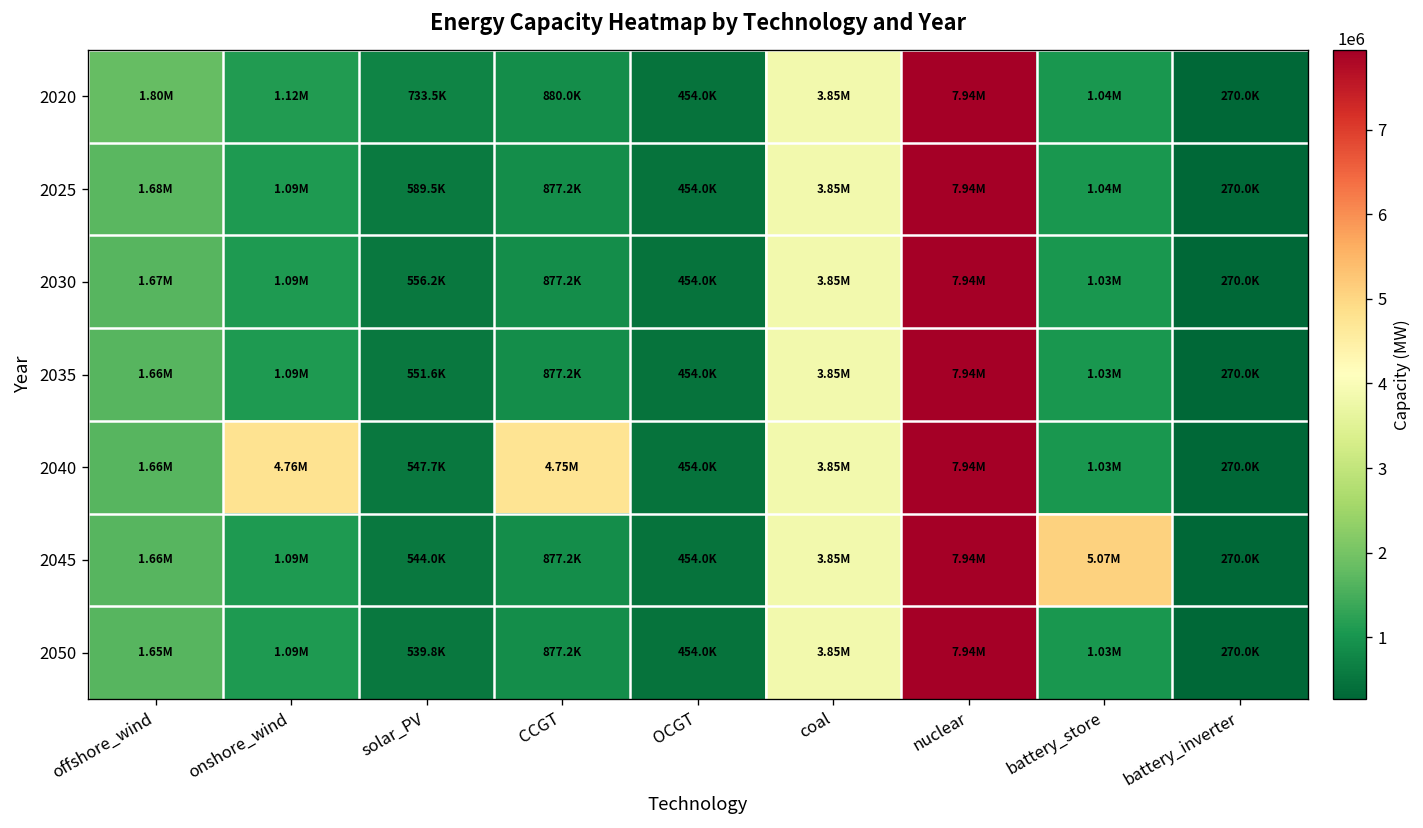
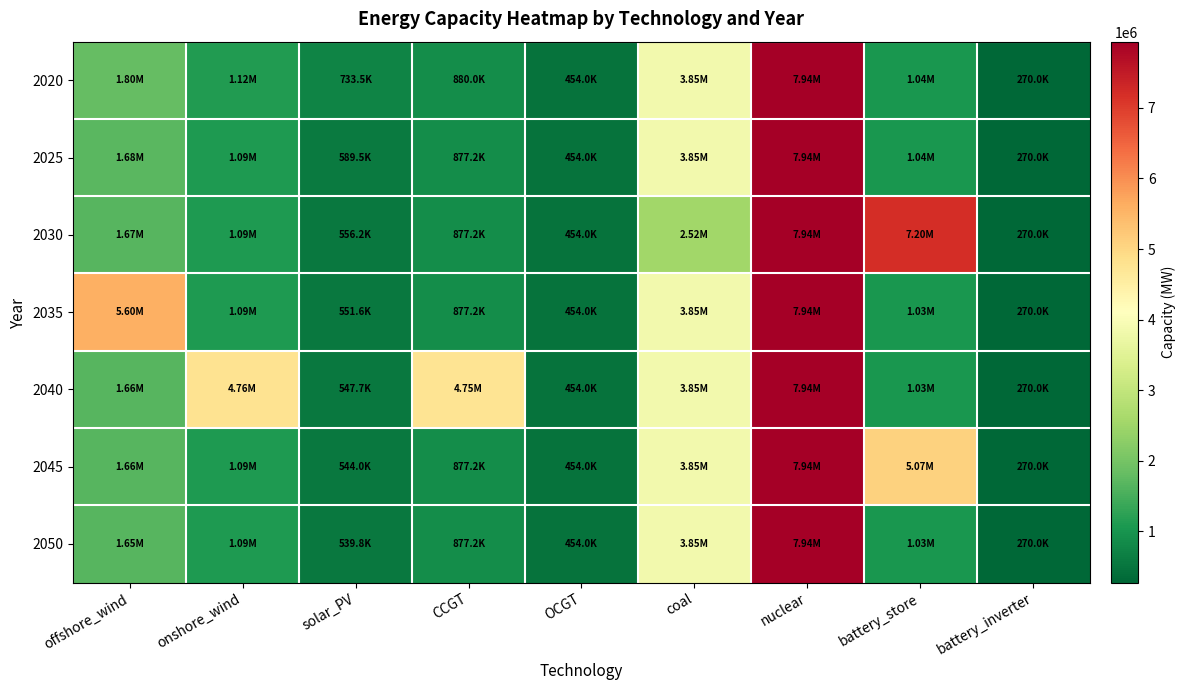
  {
    "2020": {
      "offshore_wind": "1.80M",
      "onshore_wind": "1.12M",
      "solar_PV": "733.5K",
      "CCGT": "880.0K",
      "OCGT": "454.0K",
      "coal": "3.85M",
      "nuclear": "7.94M",
      "battery_store": "1.04M",
      "battery_inverter": "270.0K"
    },
    "2025": {
      "offshore_wind": "1.68M",
      "onshore_wind": "1.09M",
      "solar_PV": "589.5K",
      "CCGT": "877.2K",
      "OCGT": "454.0K",
      "coal": "3.85M",
      "nuclear": "7.94M",
      "battery_store": "1.04M",
      "battery_inverter": "270.0K"
    },
    "2030": {
      "offshore_wind": "1.67M",
      "onshore_wind": "1.09M",
      "solar_PV": "556.2K",
      "CCGT": "877.2K",
      "OCGT": "454.0K",
-     "coal": "3.85M",
+     "coal": "2.52M",
      "nuclear": "7.94M",
-     "battery_store": "1.03M",
+     "battery_store": "7.20M",
      "battery_inverter": "270.0K"
    },
    "2035": {
-     "offshore_wind": "1.66M",
+     "offshore_wind": "5.60M",
      "onshore_wind": "1.09M",
      "solar_PV": "551.6K",
      "CCGT": "877.2K",
      "OCGT": "454.0K",
      "coal": "3.85M",
      "nuclear": "7.94M",
      "battery_store": "1.03M",
      "battery_inverter": "270.0K"
    },
    "2040": {
      "offshore_wind": "1.66M",
      "onshore_wind": "4.76M",
      "solar_PV": "547.7K",
      "CCGT": "4.75M",
      "OCGT": "454.0K",
      "coal": "3.85M",
      "nuclear": "7.94M",
      "battery_store": "1.03M",
      "battery_inverter": "270.0K"
    },
    "2045": {
      "offshore_wind": "1.66M",
      "onshore_wind": "1.09M",
      "solar_PV": "544.0K",
      "CCGT": "877.2K",
      "OCGT": "454.0K",
      "coal": "3.85M",
      "nuclear": "7.94M",
      "battery_store": "5.07M",
      "battery_inverter": "270.0K"
    },
    "2050": {
      "offshore_wind": "1.65M",
      "onshore_wind": "1.09M",
      "solar_PV": "539.8K",
      "CCGT": "877.2K",
      "OCGT": "454.0K",
      "coal": "3.85M",
      "nuclear": "7.94M",
      "battery_store": "1.03M",
      "battery_inverter": "270.0K"
    }
  }
